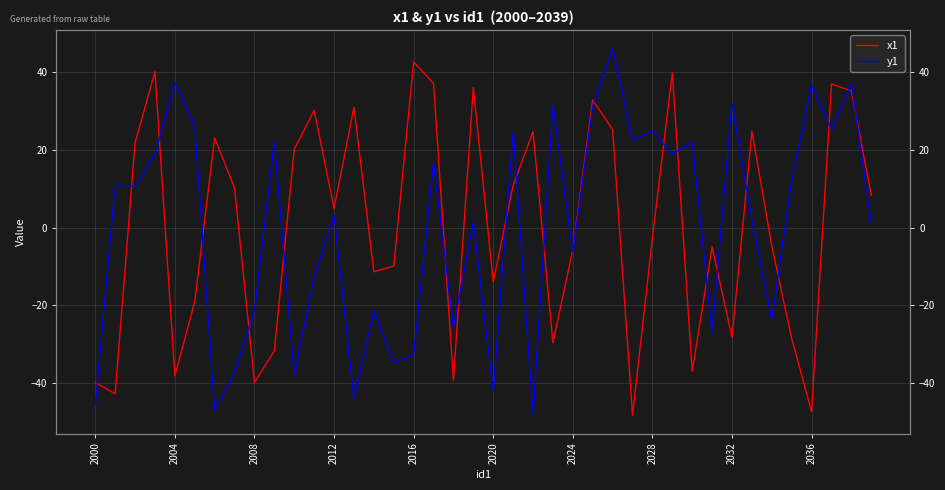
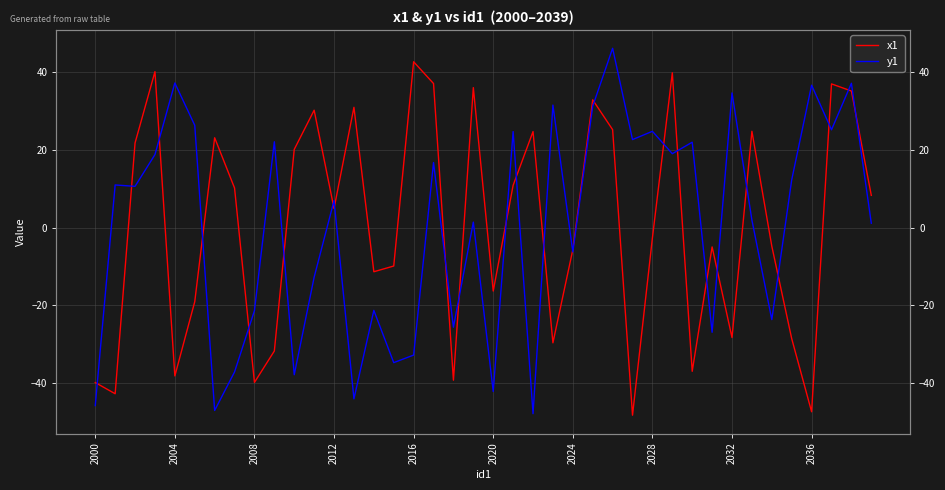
  {
    "x1": {
      "2000": -40,
      "2004": -38,
      "2008": -40,
      "2012": 5,
      "2016": 43,
-     "2020": -14,
+     "2020": -16,
      "2028": -3,
      "2032": -28,
      "2036": -47
    },
    "y1": {
      "2000": -46,
      "2004": 37,
      "2008": -21,
-     "2012": 3,
+     "2012": 7,
      "2016": -33,
      "2020": -42,
      "2028": 25,
-     "2032": 32,
+     "2032": 35,
      "2036": 37
    }
  }
